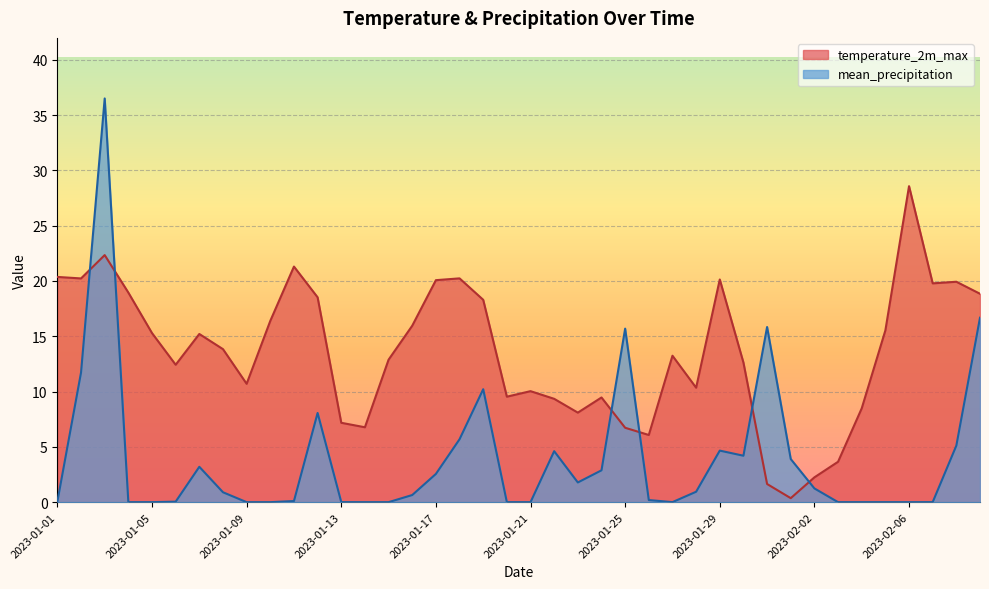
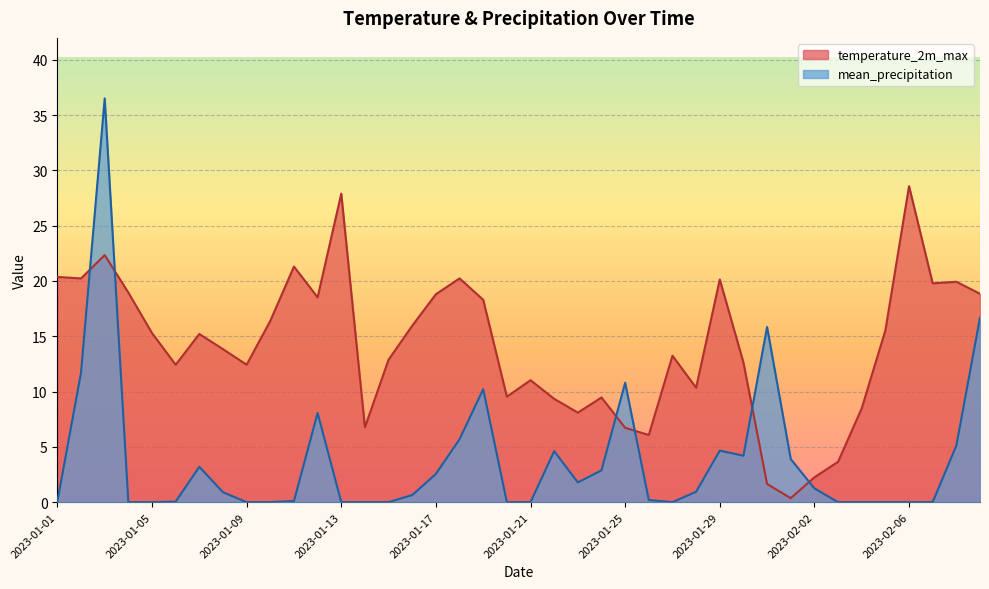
  {
    "temperature_2m_max": {
      "2023-01-01": 20.4,
      "2023-01-05": 15.3,
-     "2023-01-09": 10.7,
-     "2023-01-13": 7.2,
-     "2023-01-17": 20.1,
-     "2023-01-21": 10.0,
+     "2023-01-09": 12.4,
+     "2023-01-13": 27.9,
+     "2023-01-17": 18.8,
+     "2023-01-21": 11.0,
      "2023-01-25": 6.7,
      "2023-01-29": 20.1,
      "2023-02-02": 2.2,
      "2023-02-06": 28.6
    },
    "mean_precipitation": {
      "2023-01-01": 0.1,
      "2023-01-05": 0.0,
      "2023-01-09": 0.0,
      "2023-01-13": 0.0,
      "2023-01-17": 2.6,
      "2023-01-21": 0.0,
-     "2023-01-25": 15.7,
+     "2023-01-25": 10.8,
      "2023-01-29": 4.7,
      "2023-02-02": 1.2,
      "2023-02-06": 0.0
    }
  }
